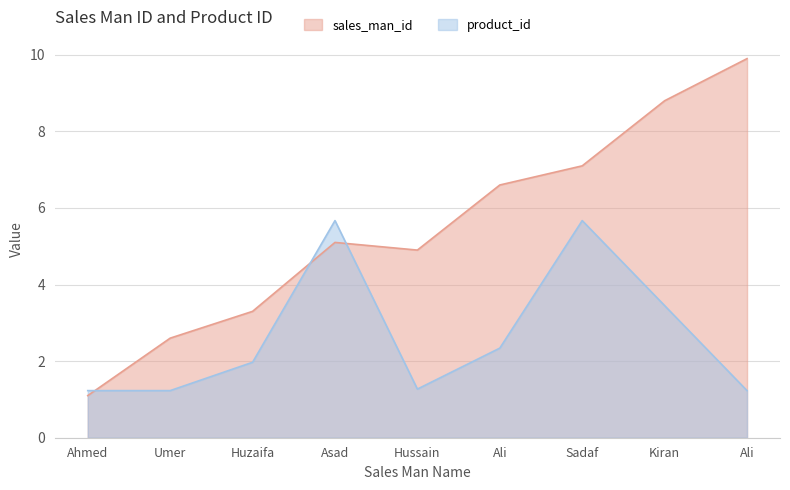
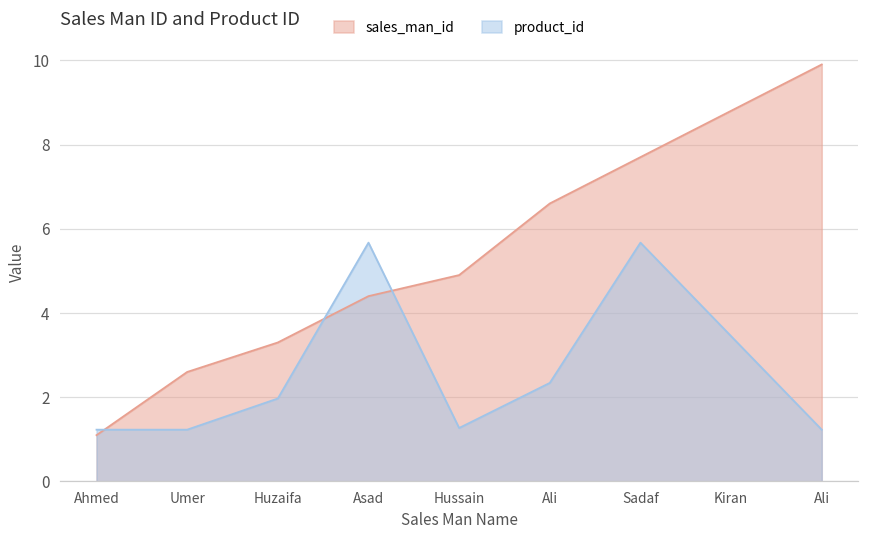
  {
    "sales_man_id": {
      "Ahmed": 1.1,
      "Umer": 2.6,
      "Huzaifa": 3.3,
-     "Asad": 5.1,
+     "Asad": 4.4,
      "Hussain": 4.9,
-     "Sadaf": 7.1,
+     "Sadaf": 7.7,
      "Kiran": 8.8
    },
    "product_id": {
      "Ahmed": 1.2,
      "Umer": 1.2,
      "Huzaifa": 2.0,
      "Asad": 5.7,
      "Hussain": 1.3,
      "Sadaf": 5.7,
      "Kiran": 3.5
    }
  }
